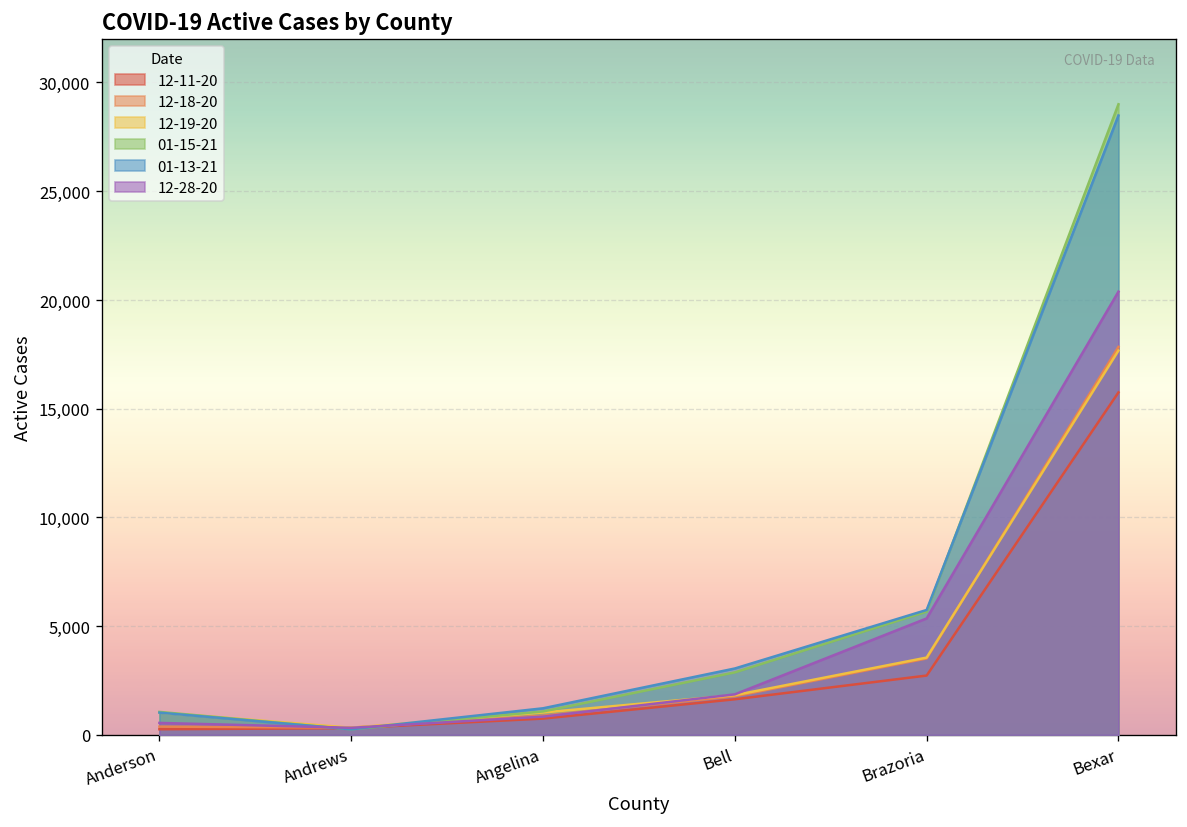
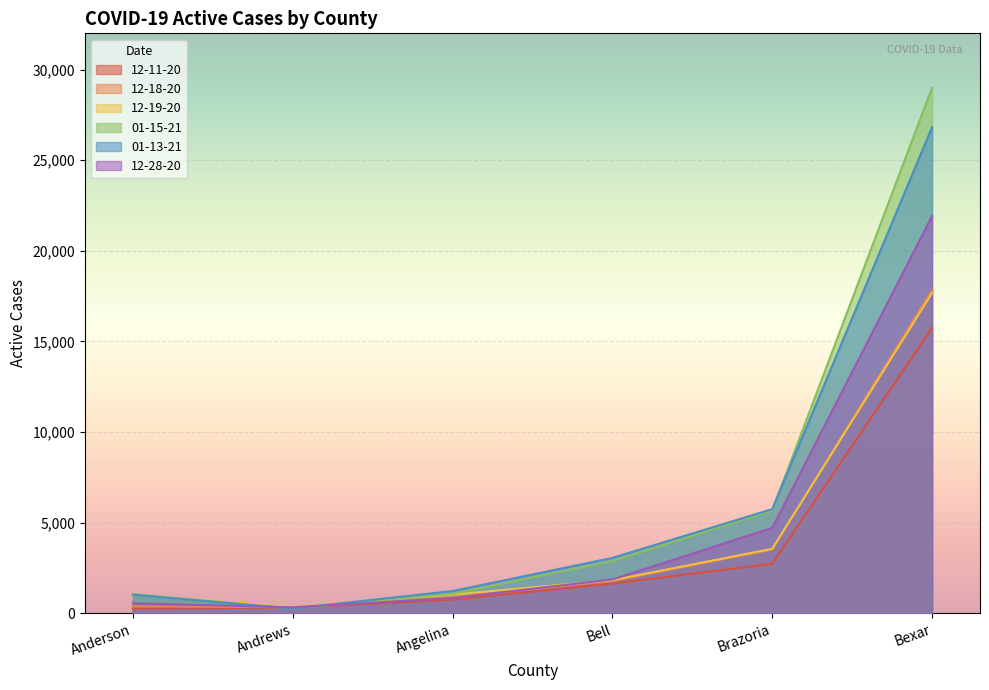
  {
    "01-15-21": {
      "Bell": "2,900",
      "Bexar": "29,000"
    },
    "01-13-21": {
      "Angelina": "1,200",
      "Bell": "3,100",
-     "Bexar": "28,500"
+     "Bexar": "26,800"
    },
    "12-28-20": {
      "Anderson": "600",
-     "Brazoria": "5,400",
-     "Bexar": "20,400"
+     "Brazoria": "4,700",
+     "Bexar": "21,900"
    }
  }
